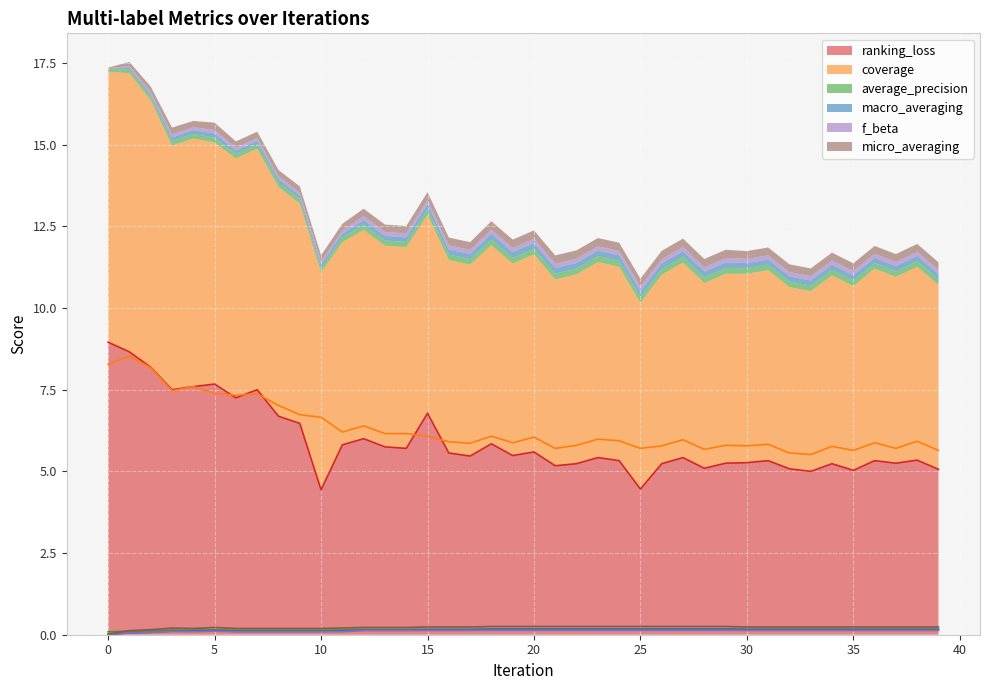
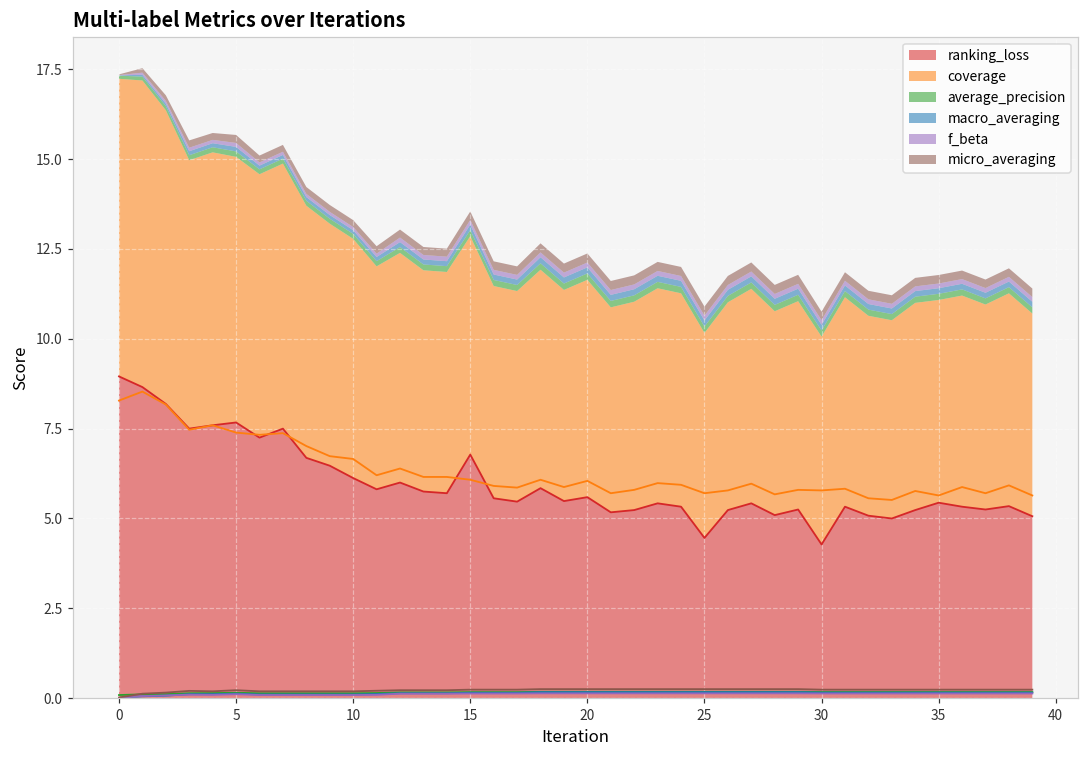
  {
    "ranking_loss": {
      "0": 9.0,
      "5": 7.7,
-     "10": 4.4,
+     "10": 6.1,
      "15": 6.8,
      "20": 5.6,
      "25": 4.5,
-     "30": 5.3,
-     "35": 5.0
+     "30": 4.3,
+     "35": 5.4
    }
  }
